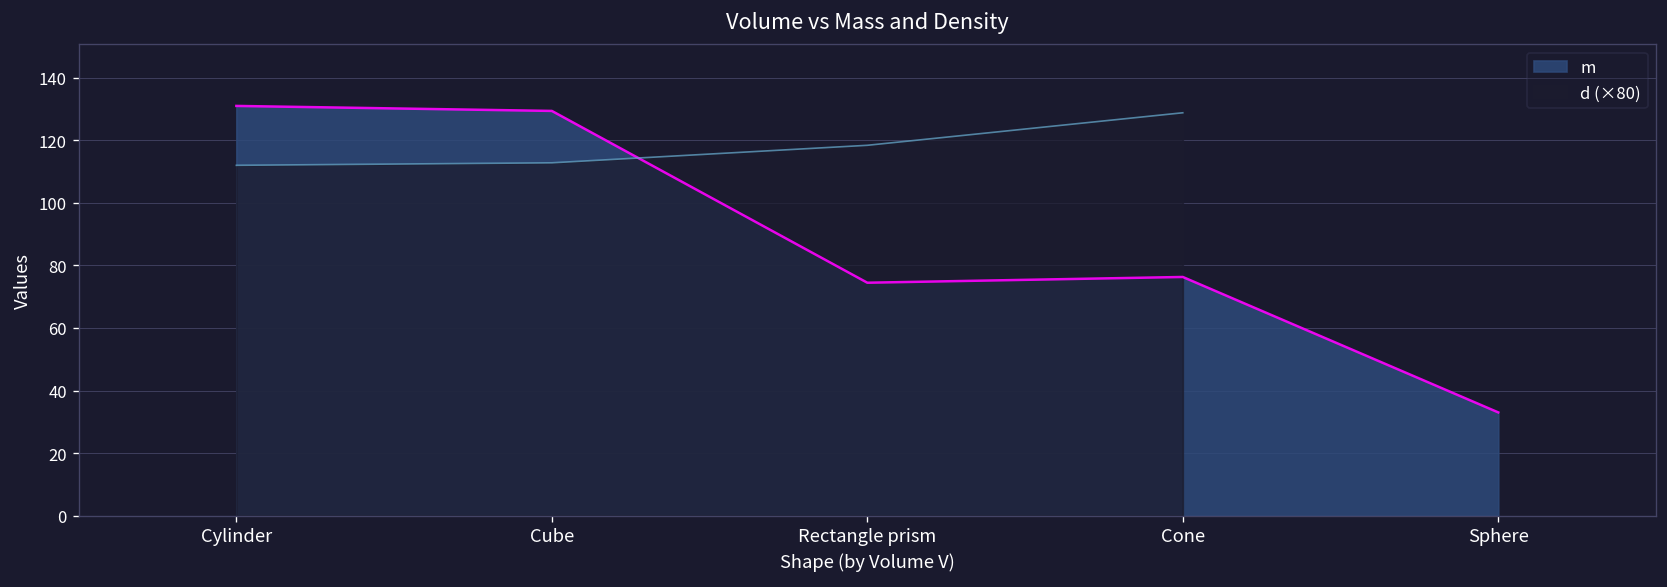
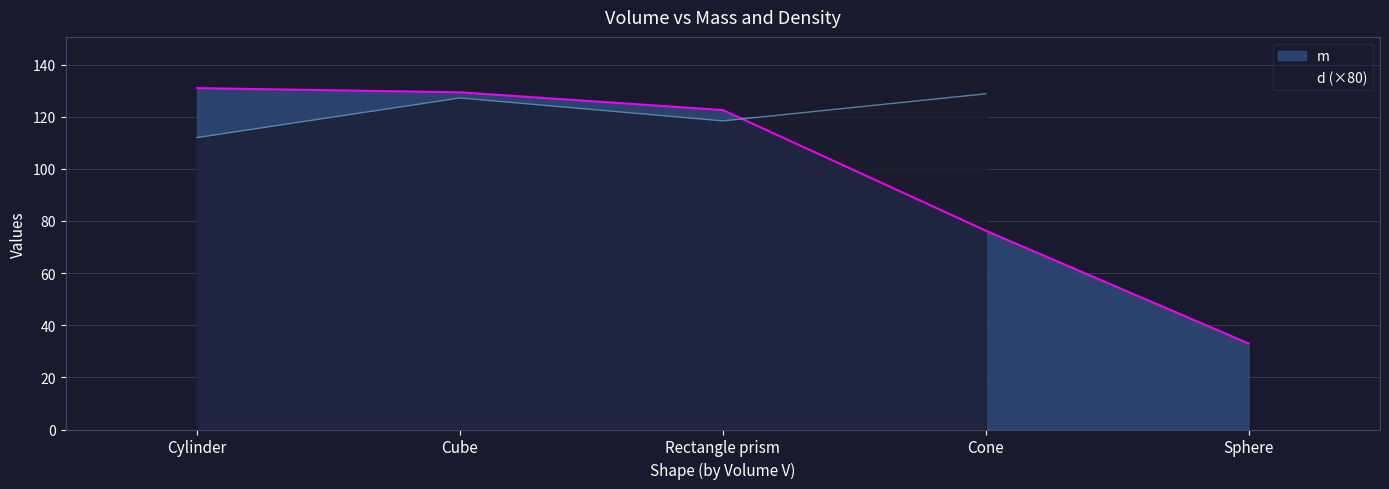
  {
    "m": {
      "Cylinder": 131,
      "Cube": 129,
-     "Rectangle prism": 74,
+     "Rectangle prism": 123,
      "Cone": 76,
      "Sphere": 33
    },
    "d (×80)": {
      "Cylinder": 112,
-     "Cube": 113,
+     "Cube": 127,
      "Rectangle prism": 118,
      "Cone": 129
    }
  }
